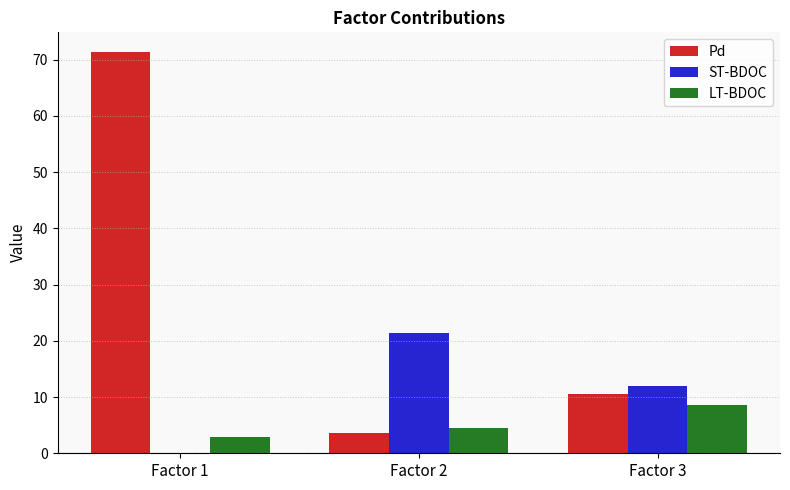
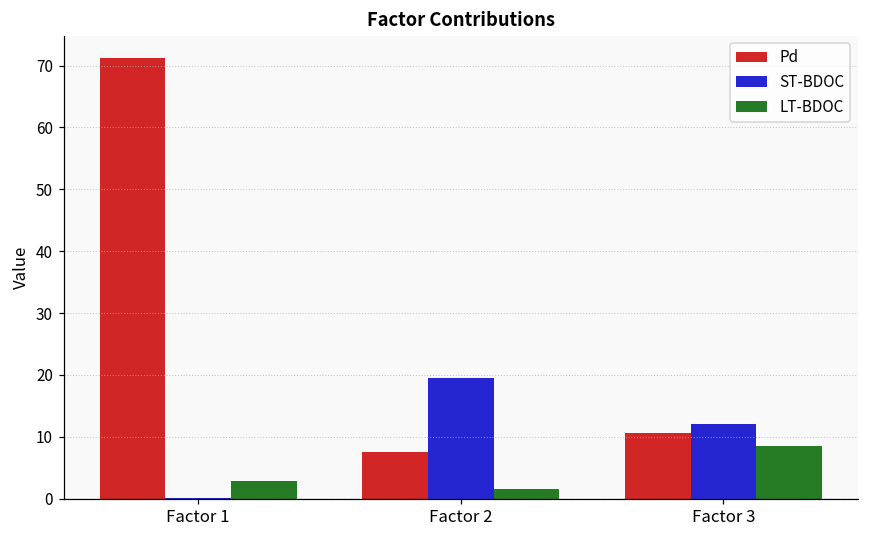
  {
    "Pd": {
      "Factor 1": 71,
-     "Factor 2": 4,
+     "Factor 2": 8,
      "Factor 3": 11
    },
    "ST-BDOC": {
-     "Factor 2": 21,
+     "Factor 2": 19,
      "Factor 3": 12
    },
    "LT-BDOC": {
      "Factor 1": 3,
-     "Factor 2": 5,
+     "Factor 2": 2,
      "Factor 3": 9
    }
  }
